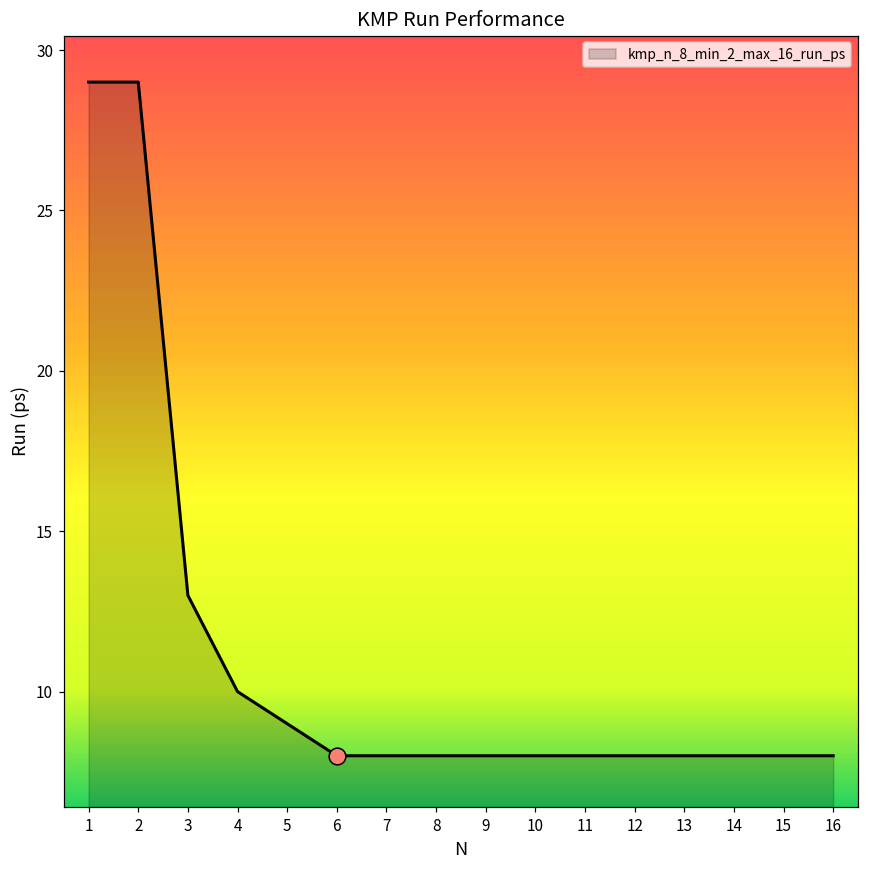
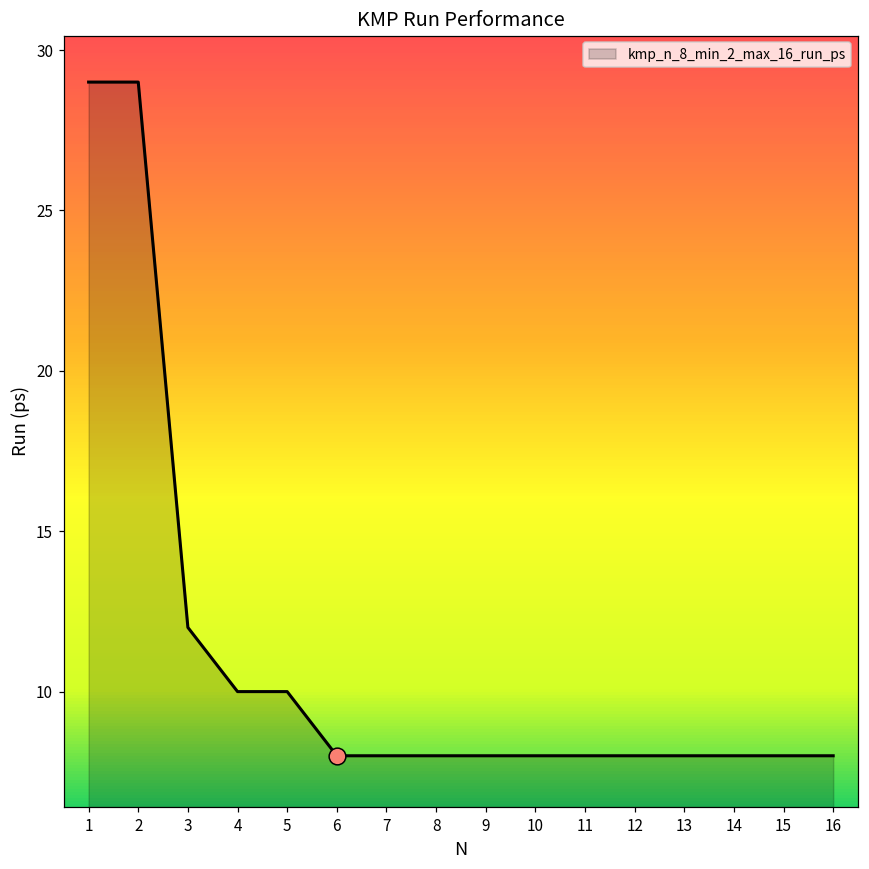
  {
    "kmp_n_8_min_2_max_16_run_ps": {
      "1": 29,
      "2": 29,
-     "3": 13,
+     "3": 12,
      "4": 10,
-     "5": 9,
+     "5": 10,
      "7": 8,
      "8": 8,
      "9": 8,
      "10": 8,
      "11": 8,
      "12": 8,
      "13": 8,
      "14": 8,
      "15": 8,
      "16": 8
    }
  }
